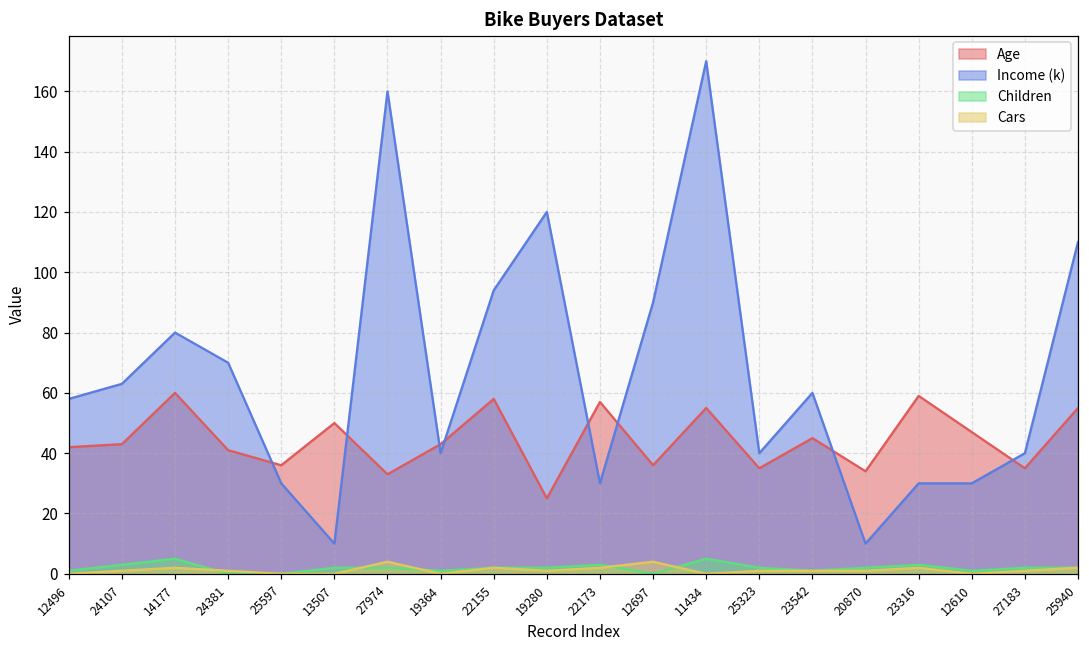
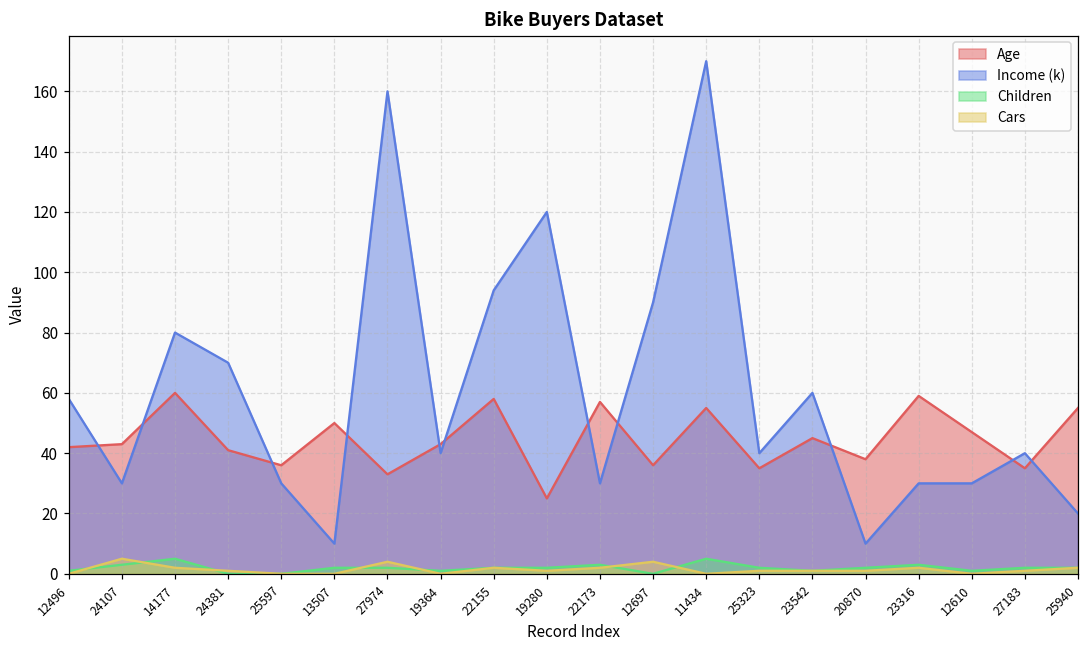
  {
    "Age": {
      "12496": 42,
      "24107": 43,
      "14177": 60,
      "24381": 41,
      "25597": 36,
      "13507": 50,
      "27974": 33,
      "19364": 43,
      "22155": 58,
      "19280": 25,
      "22173": 57,
      "12697": 36,
      "11434": 55,
      "25323": 35,
      "23542": 45,
-     "20870": 34,
+     "20870": 38,
      "23316": 59,
      "12610": 47,
      "27183": 35,
      "25940": 55
    },
    "Income (k)": {
      "12496": 58,
-     "24107": 63,
+     "24107": 30,
      "14177": 80,
      "24381": 70,
      "25597": 30,
      "13507": 10,
      "27974": 160,
      "19364": 40,
      "22155": 94,
      "19280": 120,
      "22173": 30,
      "12697": 90,
      "11434": 170,
      "25323": 40,
      "23542": 60,
      "20870": 10,
      "23316": 30,
      "12610": 30,
      "27183": 40,
-     "25940": 110
+     "25940": 20
    },
    "Children": {
      "12496": 1,
      "24107": 3,
      "14177": 5,
      "24381": 0,
      "13507": 2,
      "27974": 2,
      "19364": 1,
      "19280": 2,
      "22173": 3,
      "12697": 0,
      "11434": 5,
      "25323": 2,
      "20870": 2,
      "23316": 3,
      "12610": 1,
      "27183": 2
    },
    "Cars": {
      "12496": 0,
-     "24107": 1,
+     "24107": 5,
      "14177": 2,
      "24381": 1,
      "13507": 0,
      "27974": 4,
      "19364": 0,
      "19280": 1,
      "22173": 2,
      "12697": 4,
      "11434": 0,
      "25323": 1,
      "20870": 1,
      "23316": 2,
      "12610": 0,
      "27183": 1
    }
  }
